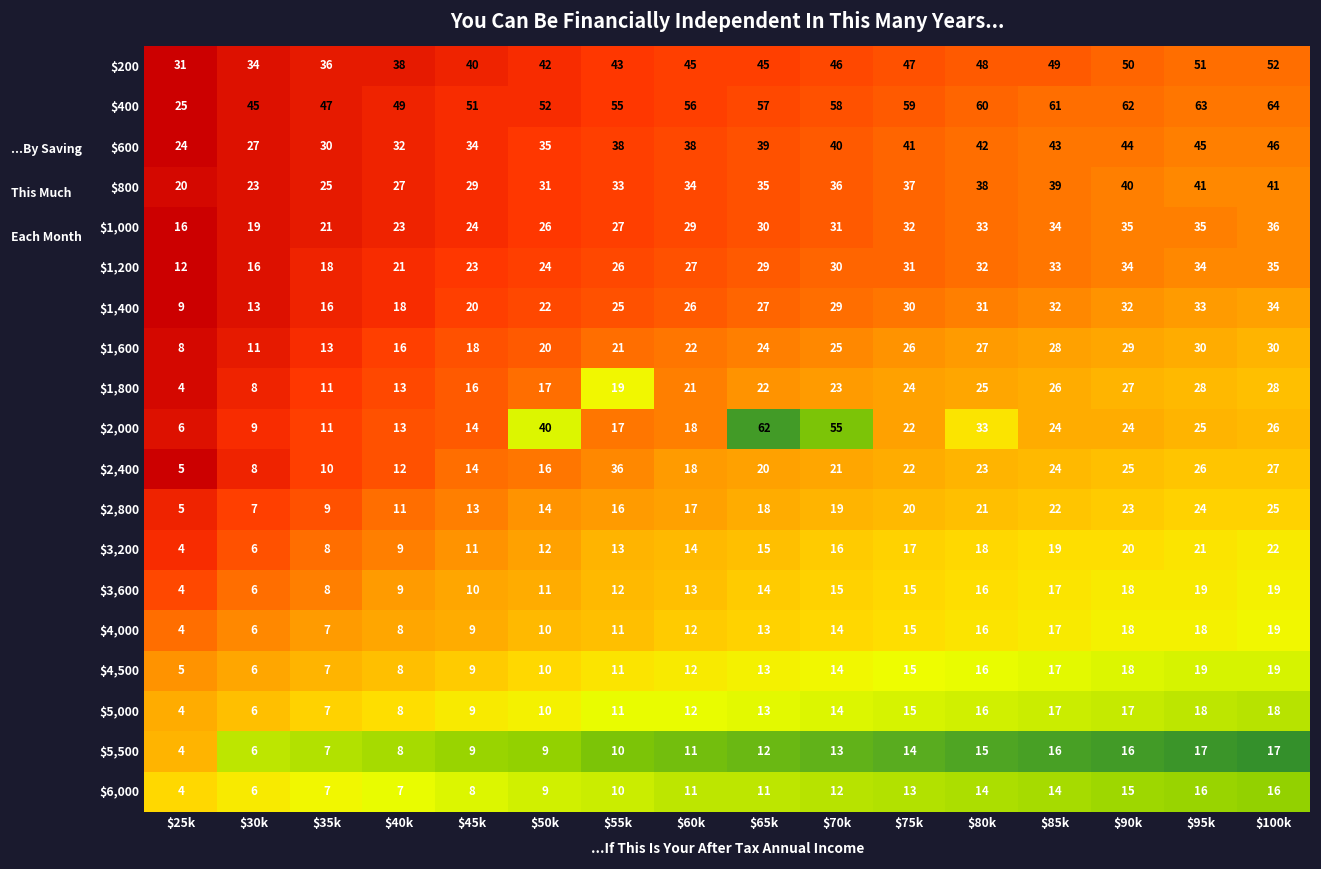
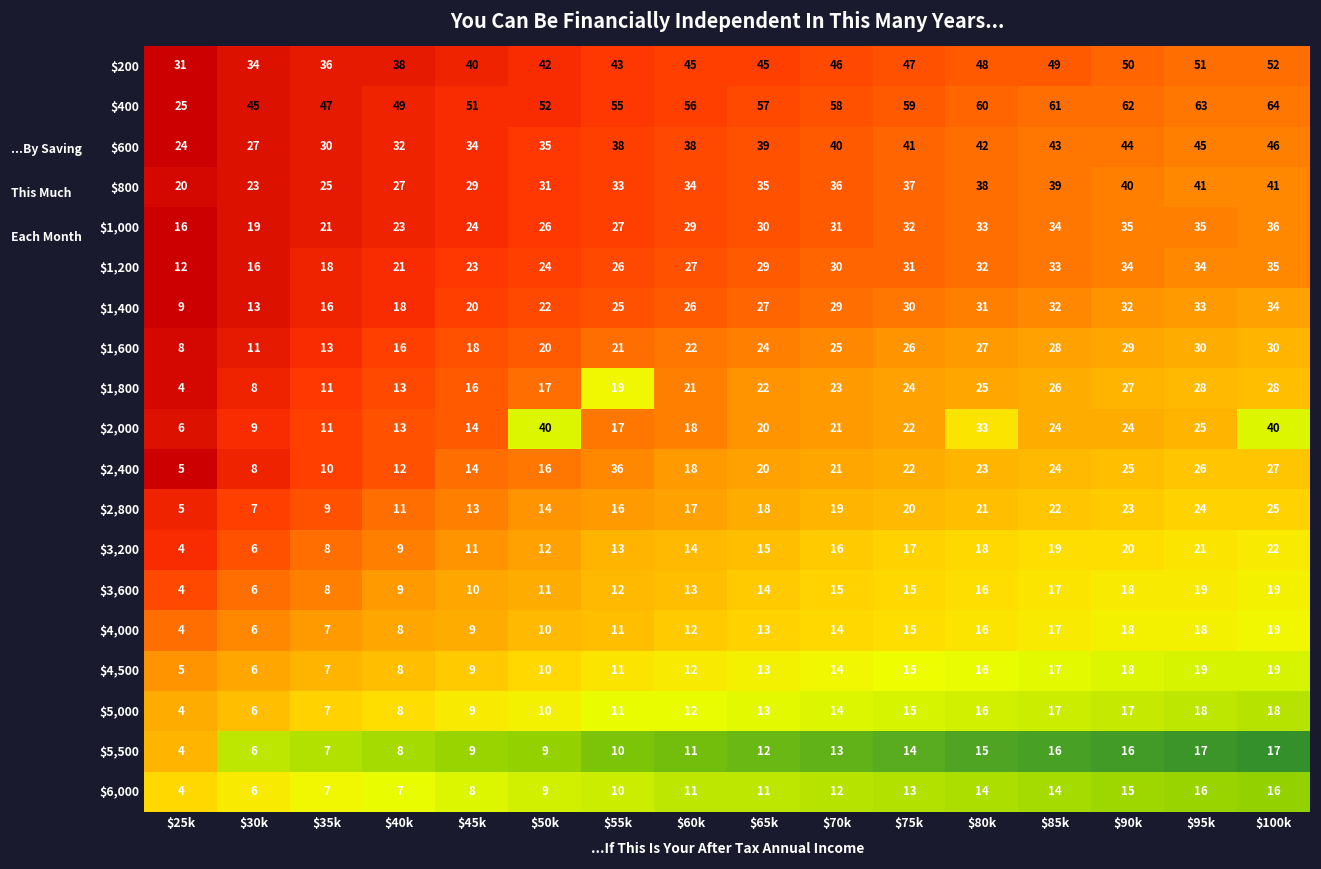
  {
    "$2,000": {
      "$25k": 6,
      "$30k": 9,
      "$35k": 11,
      "$40k": 13,
      "$45k": 14,
      "$50k": 40,
      "$55k": 17,
      "$60k": 18,
-     "$65k": 62,
-     "$70k": 55,
+     "$65k": 20,
+     "$70k": 21,
      "$75k": 22,
      "$80k": 33,
      "$85k": 24,
      "$90k": 24,
      "$95k": 25,
-     "$100k": 26
+     "$100k": 40
    }
  }
